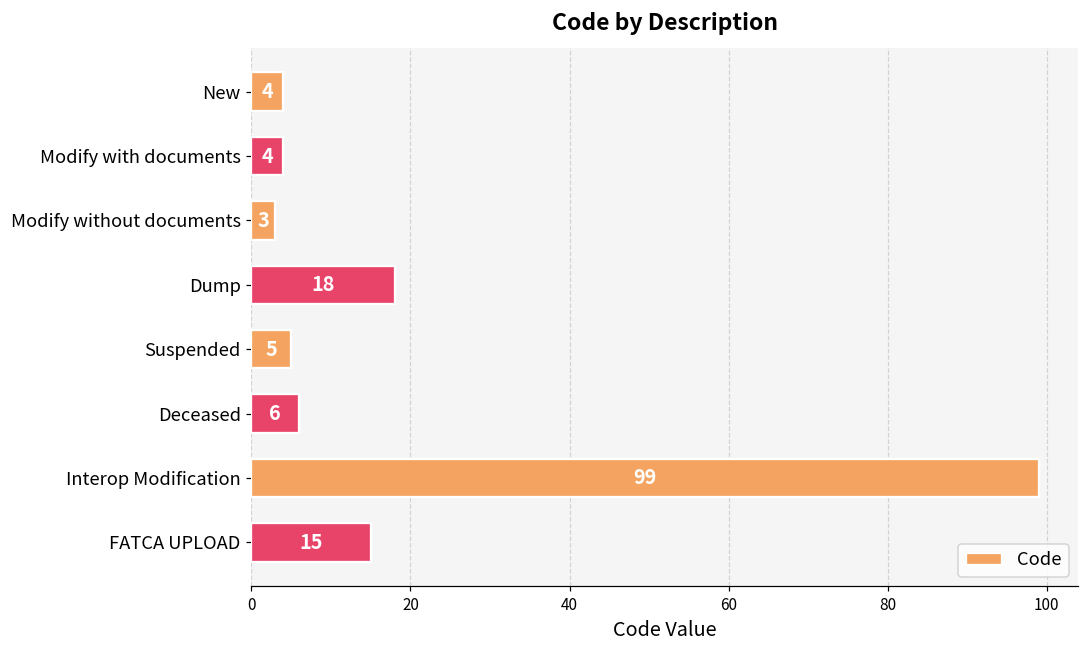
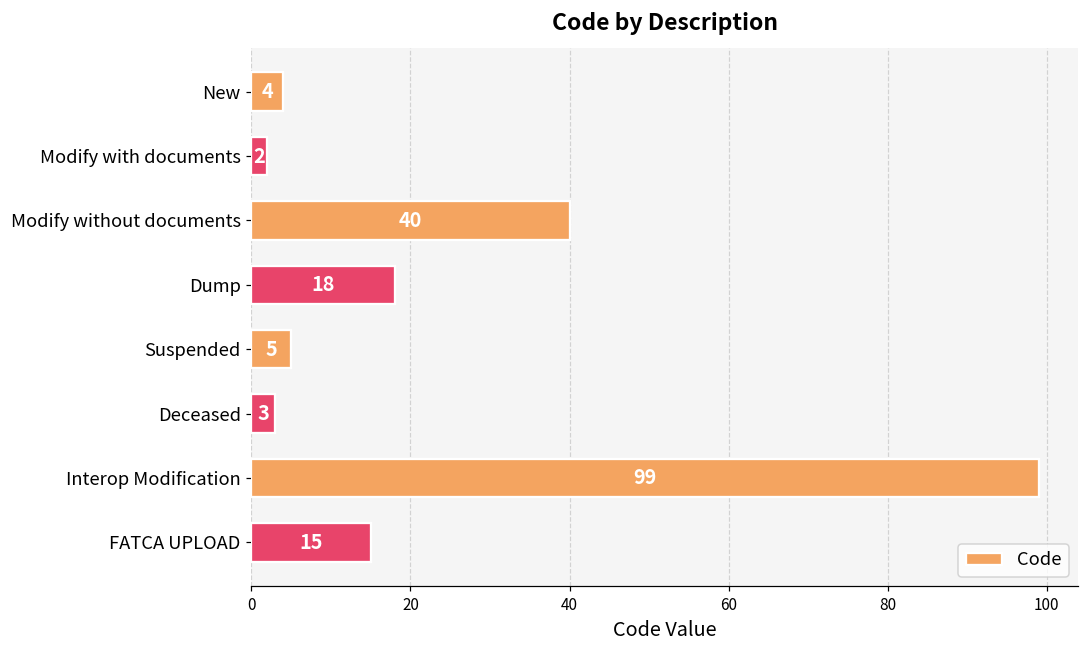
  {
    "New": 4,
-   "Modify with documents": 4,
-   "Modify without documents": 3,
+   "Modify with documents": 2,
+   "Modify without documents": 40,
    "Dump": 18,
    "Suspended": 5,
-   "Deceased": 6,
+   "Deceased": 3,
    "Interop Modification": 99,
    "FATCA UPLOAD": 15
  }
